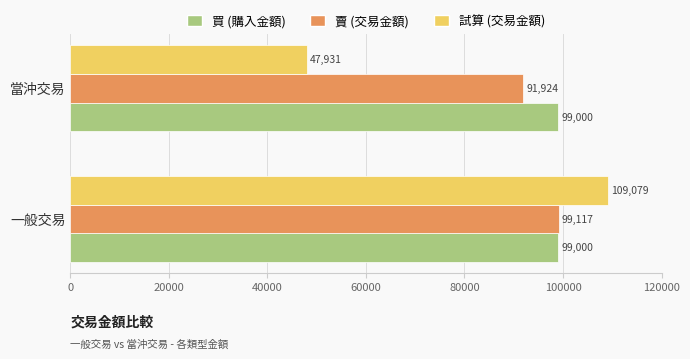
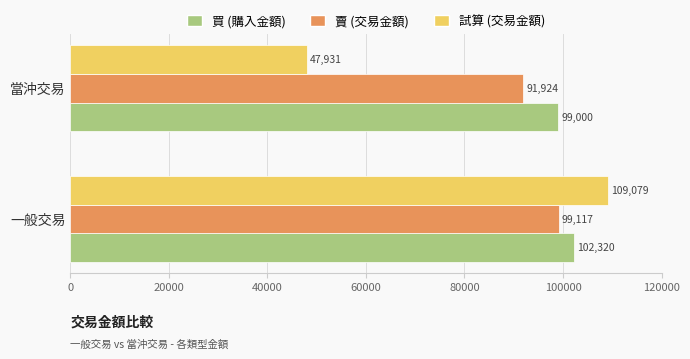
  {
    "買 (購入金額)": {
      "當沖交易": "99,000",
-     "一般交易": "99,000"
+     "一般交易": "102,320"
    },
    "賣 (交易金額)": {
      "當沖交易": "91,924",
      "一般交易": "99,117"
    },
    "試算 (交易金額)": {
      "當沖交易": "47,931",
      "一般交易": "109,079"
    }
  }
